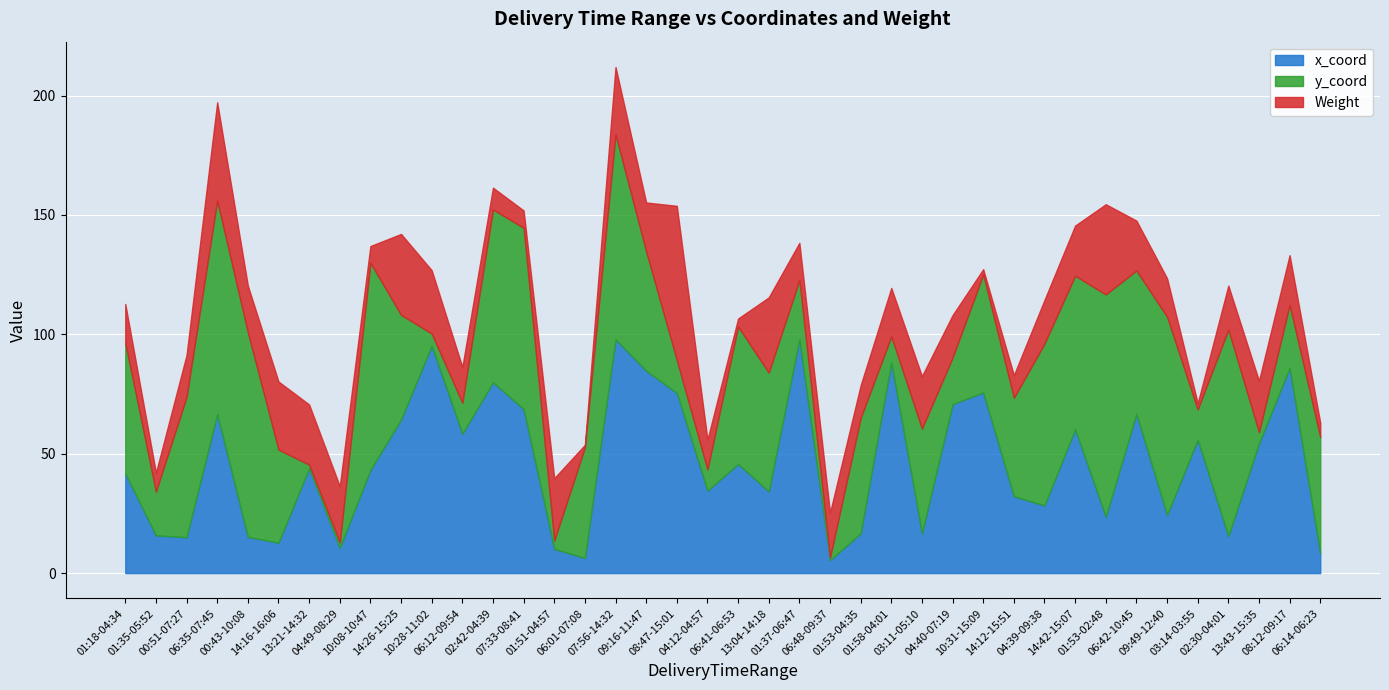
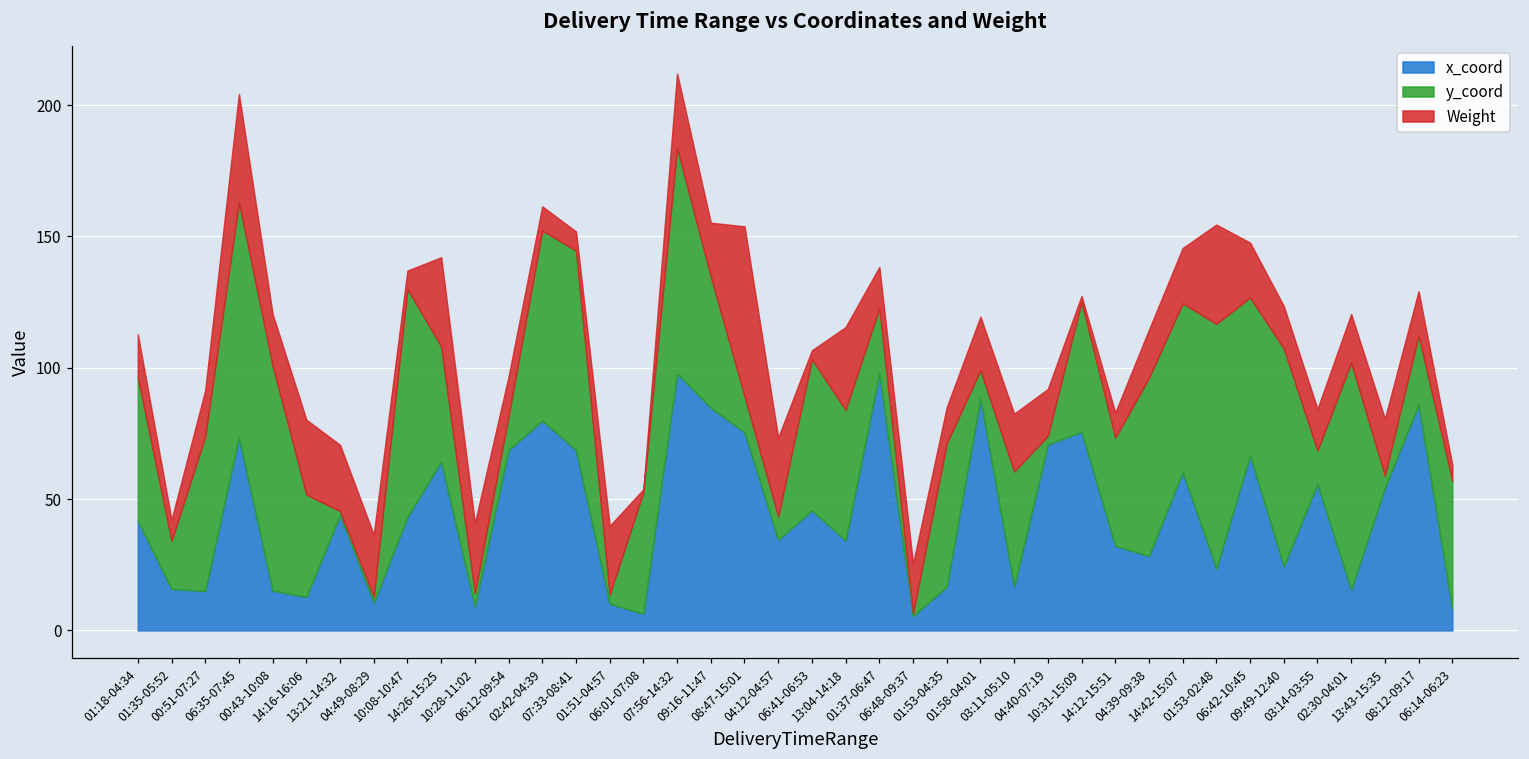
  {
    "x_coord": {
      "01:18-04:34": 42,
      "01:35-05:52": 16,
      "00:51-07:27": 15,
-     "06:35-07:45": 67,
+     "06:35-07:45": 74,
      "00:43-10:08": 15,
      "14:16-16:06": 13,
      "13:21-14:32": 44,
      "04:49-08:29": 11,
      "10:08-10:47": 43,
      "14:26-15:25": 64,
-     "10:28-11:02": 95,
-     "06:12-09:54": 58,
+     "10:28-11:02": 9,
+     "06:12-09:54": 69,
      "02:42-04:39": 80,
      "07:33-08:41": 69,
      "01:51-04:57": 10,
      "06:01-07:08": 6,
      "07:56-14:32": 98,
      "09:16-11:47": 85,
      "08:47-15:01": 75,
      "04:12-04:57": 35,
      "06:41-06:53": 46,
      "13:04-14:18": 34,
      "01:37-06:47": 98,
      "01:53-04:35": 17,
      "01:58-04:01": 88,
      "03:11-05:10": 17,
      "04:40-07:19": 71,
      "10:31-15:09": 76,
      "14:12-15:51": 32,
      "04:39-09:38": 28,
      "14:42-15:07": 60,
      "01:53-02:48": 24,
      "06:42-10:45": 67,
      "09:49-12:40": 24,
      "03:14-03:55": 56,
      "02:30-04:01": 15,
      "13:43-15:35": 54,
      "08:12-09:17": 86,
      "06:14-06:23": 8
    },
    "y_coord": {
      "01:18-04:34": 55,
      "01:35-05:52": 18,
      "00:51-07:27": 59,
      "06:35-07:45": 89,
      "00:43-10:08": 86,
      "14:16-16:06": 39,
      "13:21-14:32": 2,
      "04:49-08:29": 2,
      "10:08-10:47": 87,
      "14:26-15:25": 44,
      "10:28-11:02": 5,
      "06:12-09:54": 13,
      "02:42-04:39": 72,
      "07:33-08:41": 76,
      "01:51-04:57": 4,
      "07:56-14:32": 86,
      "09:16-11:47": 50,
      "08:47-15:01": 14,
      "04:12-04:57": 9,
      "06:41-06:53": 58,
      "13:04-14:18": 50,
      "01:37-06:47": 25,
-     "01:53-04:35": 48,
+     "01:53-04:35": 55,
      "01:58-04:01": 11,
      "03:11-05:10": 44,
-     "04:40-07:19": 19,
+     "04:40-07:19": 3,
      "10:31-15:09": 49,
      "14:12-15:51": 41,
      "04:39-09:38": 68,
      "14:42-15:07": 64,
      "01:53-02:48": 93,
      "06:42-10:45": 60,
      "09:49-12:40": 83,
      "03:14-03:55": 13,
      "02:30-04:01": 87,
      "13:43-15:35": 5,
      "08:12-09:17": 26,
      "06:14-06:23": 49
    },
    "Weight": {
      "01:18-04:34": 16,
      "01:35-05:52": 8,
      "00:51-07:27": 18,
      "06:35-07:45": 41,
      "00:43-10:08": 20,
      "14:16-16:06": 29,
      "13:21-14:32": 25,
      "04:49-08:29": 24,
      "10:08-10:47": 7,
      "14:26-15:25": 34,
      "10:28-11:02": 27,
      "06:12-09:54": 15,
      "02:42-04:39": 9,
      "07:33-08:41": 7,
      "01:51-04:57": 26,
      "07:56-14:32": 28,
      "09:16-11:47": 21,
      "08:47-15:01": 65,
-     "04:12-04:57": 12,
+     "04:12-04:57": 30,
      "06:41-06:53": 3,
      "13:04-14:18": 32,
      "01:37-06:47": 16,
      "06:48-09:37": 19,
      "01:53-04:35": 14,
      "01:58-04:01": 20,
      "03:11-05:10": 22,
      "04:40-07:19": 18,
      "10:31-15:09": 2,
      "14:12-15:51": 10,
      "04:39-09:38": 18,
      "14:42-15:07": 21,
      "01:53-02:48": 38,
      "06:42-10:45": 21,
      "09:49-12:40": 16,
-     "03:14-03:55": 3,
+     "03:14-03:55": 16,
      "02:30-04:01": 18,
      "13:43-15:35": 22,
-     "08:12-09:17": 21,
+     "08:12-09:17": 17,
      "06:14-06:23": 6
    }
  }
